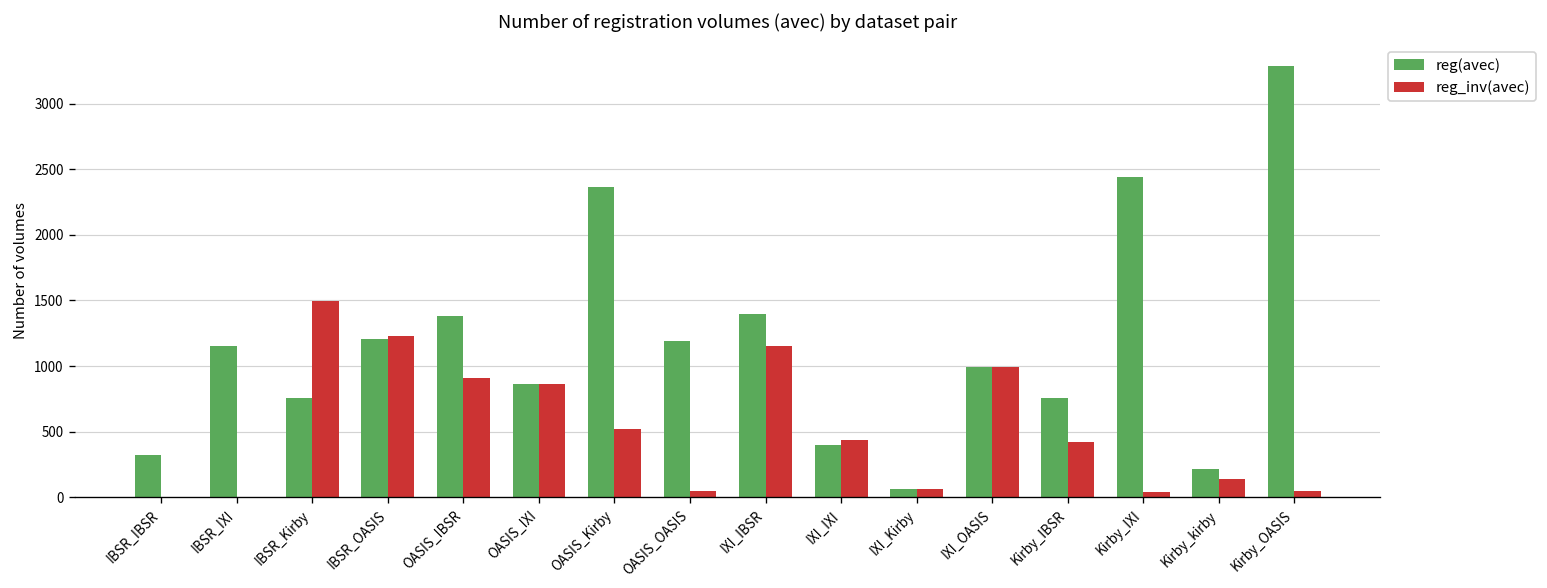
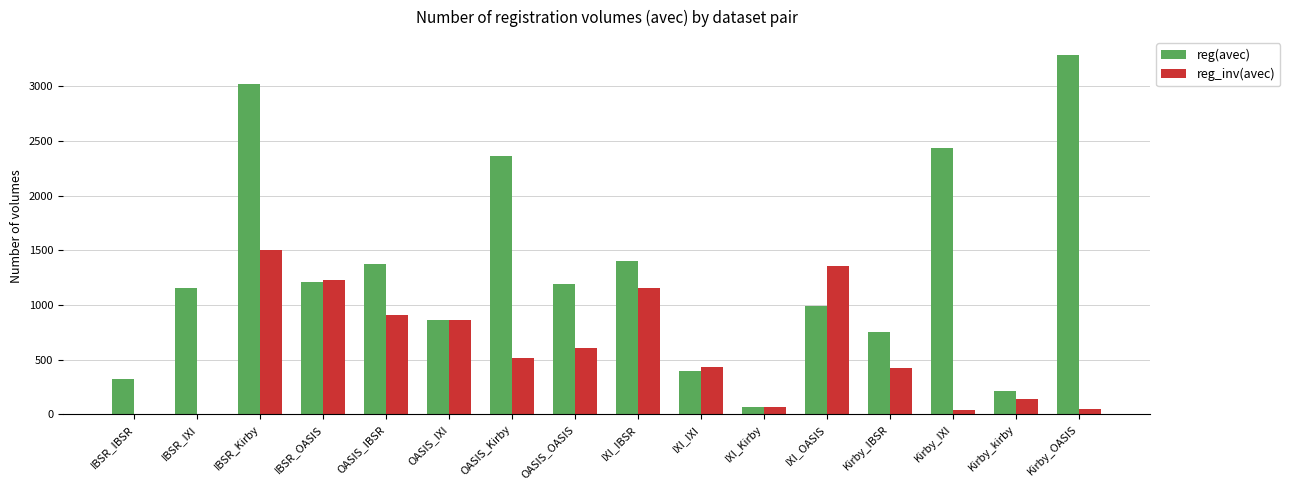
  {
    "reg(avec)": {
      "IBSR_IBSR": 320,
      "IBSR_IXI": 1150,
-     "IBSR_Kirby": 760,
+     "IBSR_Kirby": 3030,
      "IBSR_OASIS": 1210,
      "OASIS_IBSR": 1380,
      "OASIS_IXI": 860,
      "OASIS_Kirby": 2360,
      "OASIS_OASIS": 1190,
      "IXI_IBSR": 1400,
      "IXI_IXI": 400,
      "IXI_Kirby": 70,
      "IXI_OASIS": 990,
      "Kirby_IBSR": 760,
      "Kirby_IXI": 2440,
      "Kirby_kirby": 210,
      "Kirby_OASIS": 3290
    },
    "reg_inv(avec)": {
      "IBSR_IBSR": 0,
      "IBSR_IXI": 0,
      "IBSR_Kirby": 1500,
      "IBSR_OASIS": 1230,
      "OASIS_IBSR": 910,
      "OASIS_IXI": 860,
      "OASIS_Kirby": 520,
-     "OASIS_OASIS": 50,
+     "OASIS_OASIS": 610,
      "IXI_IBSR": 1150,
      "IXI_IXI": 440,
      "IXI_Kirby": 70,
-     "IXI_OASIS": 990,
+     "IXI_OASIS": 1360,
      "Kirby_IBSR": 420,
      "Kirby_IXI": 40,
      "Kirby_kirby": 140,
      "Kirby_OASIS": 50
    }
  }
